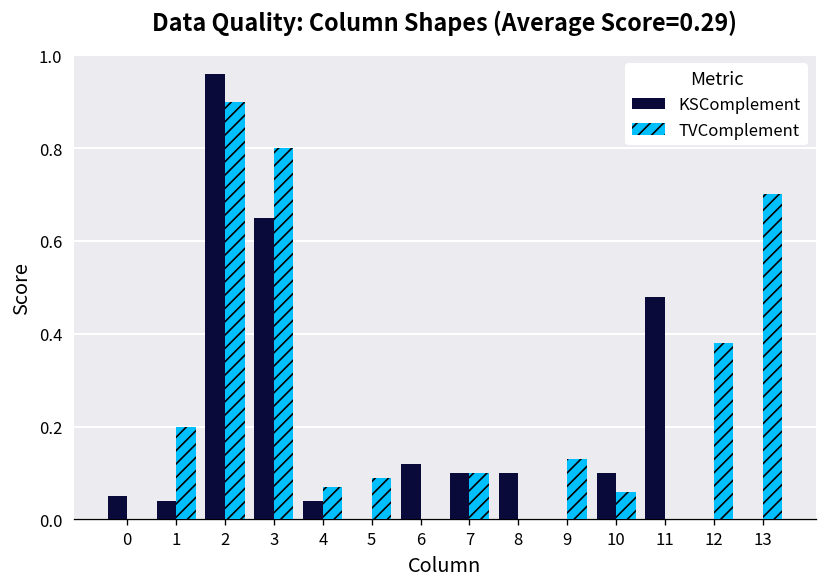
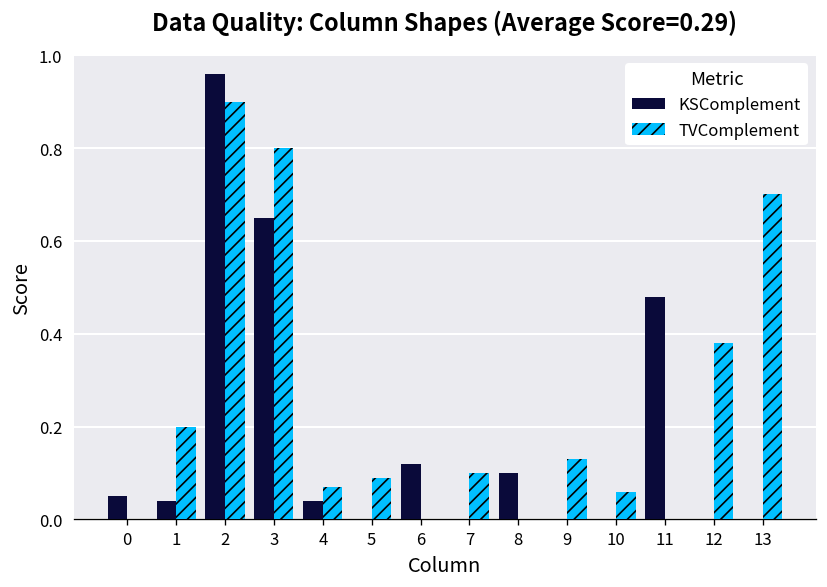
  {
    "KSComplement": {
      "0": 0.05,
      "1": 0.04,
      "2": 0.96,
      "3": 0.65,
      "4": 0.04,
      "5": 0.0,
      "6": 0.12,
-     "7": 0.1,
+     "7": 0.0,
      "8": 0.1,
      "9": 0.0,
-     "10": 0.1,
+     "10": 0.0,
      "11": 0.48,
      "12": 0.0,
      "13": 0.0
    },
    "TVComplement": {
      "0": 0.0,
      "1": 0.2,
      "2": 0.9,
      "3": 0.8,
      "4": 0.07,
      "5": 0.09,
      "6": 0.0,
      "7": 0.1,
      "8": 0.0,
      "9": 0.13,
      "10": 0.06,
      "11": 0.0,
      "12": 0.38,
      "13": 0.7
    }
  }
